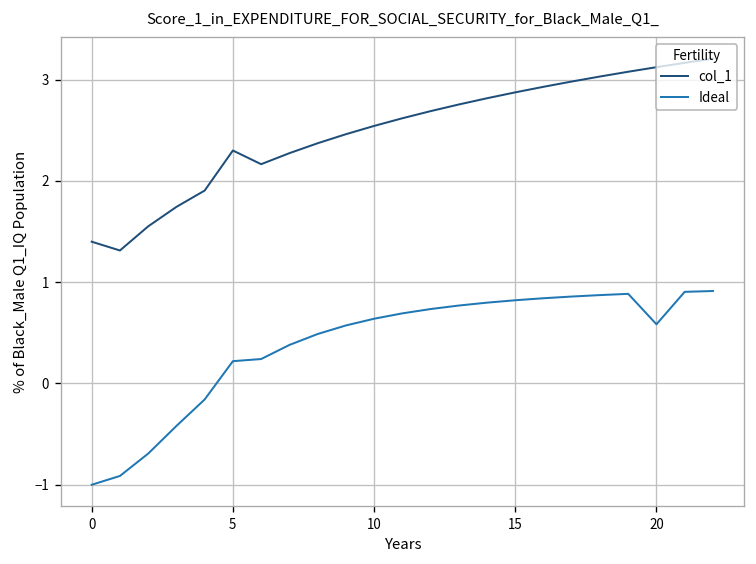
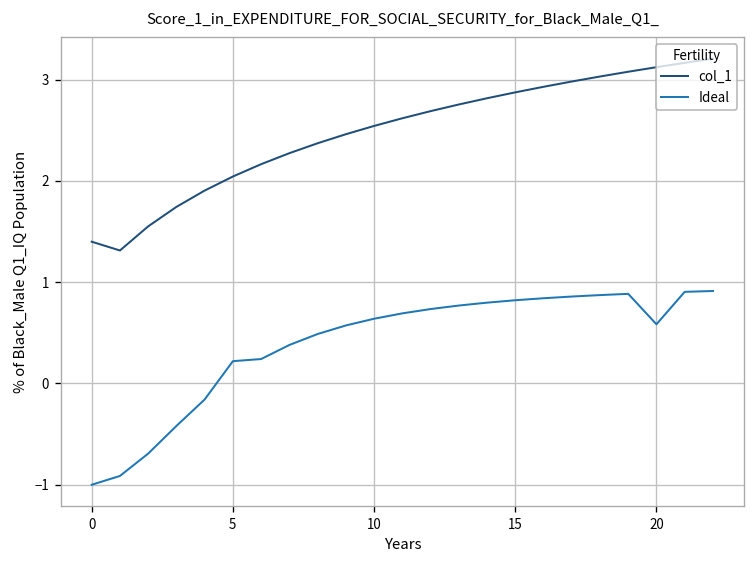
  {
    "col_1": {
      "0": 1.4,
-     "5": 2.3,
+     "5": 2.0,
      "10": 2.5,
      "15": 2.9
    },
    "Ideal": {
      "0": -1.0,
      "5": 0.2,
      "10": 0.6,
      "15": 0.8,
      "20": 0.6
    }
  }
